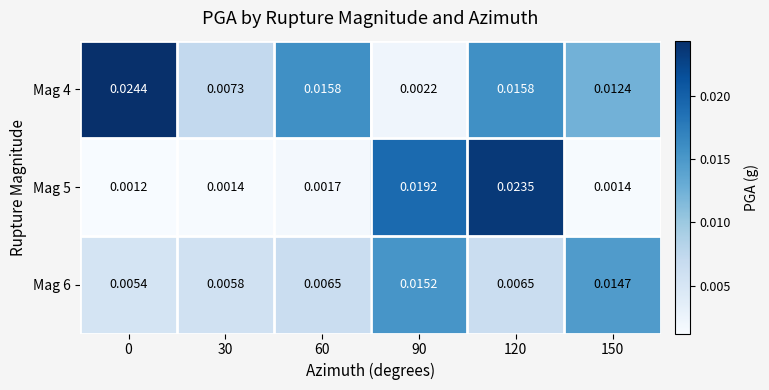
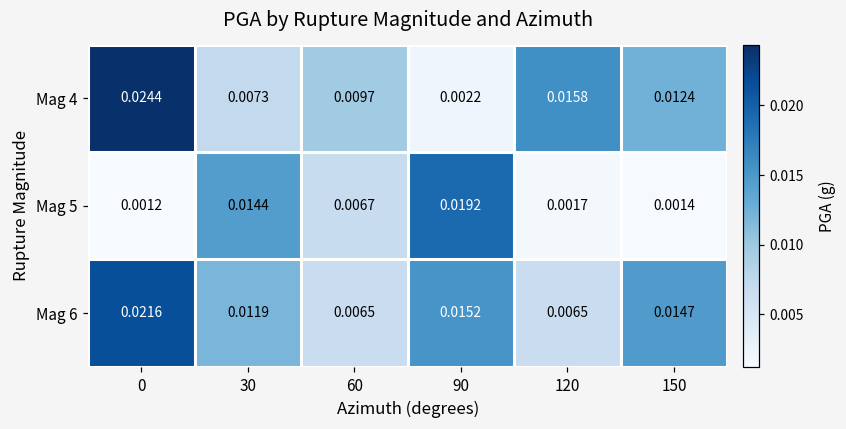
  {
    "Mag 4": {
      "0": 0.0244,
      "30": 0.0073,
-     "60": 0.0158,
+     "60": 0.0097,
      "90": 0.0022,
      "120": 0.0158,
      "150": 0.0124
    },
    "Mag 5": {
      "0": 0.0012,
-     "30": 0.0014,
-     "60": 0.0017,
+     "30": 0.0144,
+     "60": 0.0067,
      "90": 0.0192,
-     "120": 0.0235,
+     "120": 0.0017,
      "150": 0.0014
    },
    "Mag 6": {
-     "0": 0.0054,
-     "30": 0.0058,
+     "0": 0.0216,
+     "30": 0.0119,
      "60": 0.0065,
      "90": 0.0152,
      "120": 0.0065,
      "150": 0.0147
    }
  }
